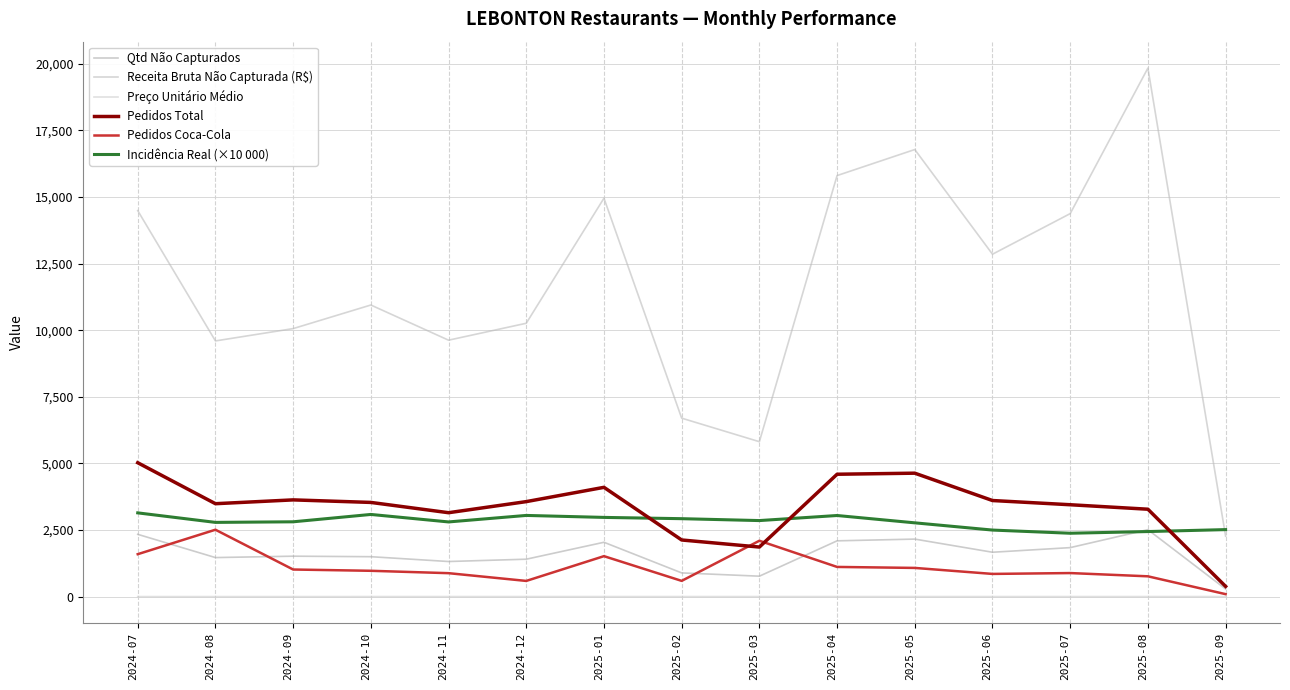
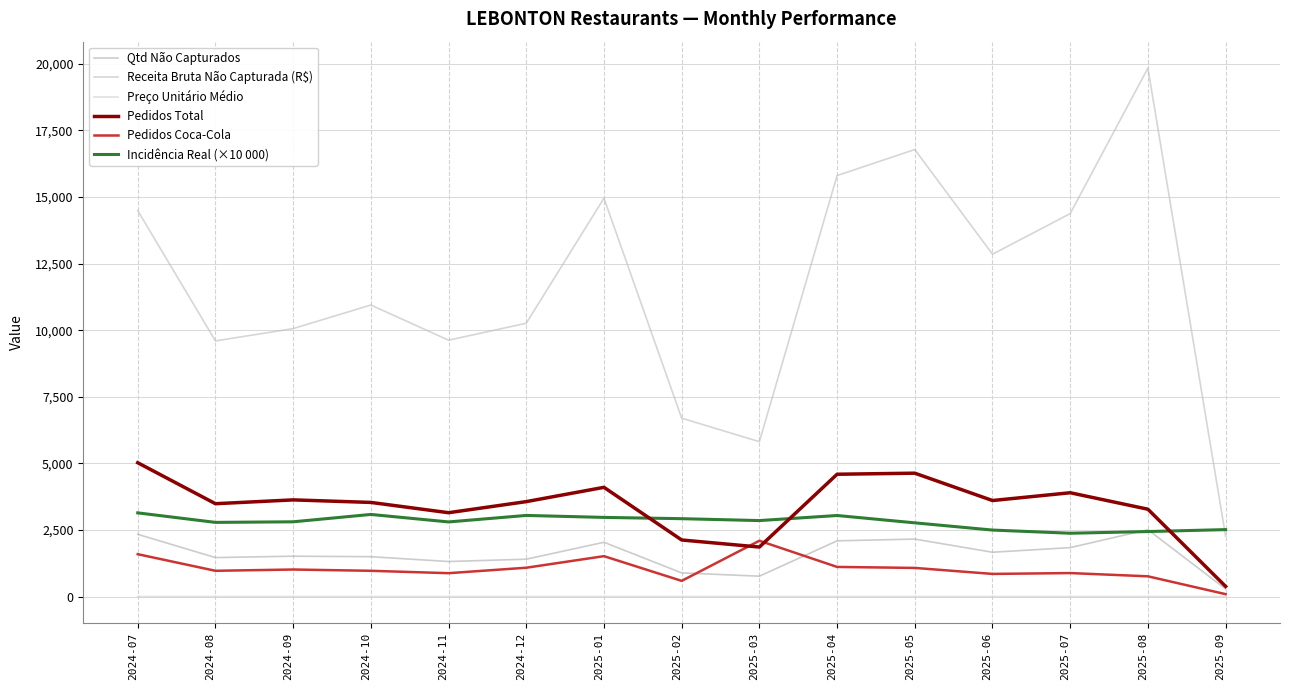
  {
    "Pedidos Total": {
      "2024-07": "5,000",
      "2024-08": "3,500",
      "2024-09": "3,600",
      "2024-10": "3,500",
      "2024-11": "3,200",
      "2024-12": "3,600",
      "2025-01": "4,100",
      "2025-02": "2,100",
      "2025-03": "1,900",
      "2025-04": "4,600",
      "2025-05": "4,600",
      "2025-06": "3,600",
-     "2025-07": "3,500",
+     "2025-07": "3,900",
      "2025-08": "3,300",
      "2025-09": "400"
    },
    "Pedidos Coca-Cola": {
      "2024-07": "1,600",
-     "2024-08": "2,500",
+     "2024-08": "1,000",
      "2024-09": "1,000",
      "2024-10": "1,000",
      "2024-11": "900",
-     "2024-12": "600",
+     "2024-12": "1,100",
      "2025-01": "1,500",
      "2025-02": "600",
      "2025-03": "2,100",
      "2025-04": "1,100",
      "2025-05": "1,100",
      "2025-06": "900",
      "2025-07": "900",
      "2025-08": "800"
    },
    "Incidência Real (×10 000)": {
      "2024-07": "3,100",
      "2024-08": "2,800",
      "2024-09": "2,800",
      "2024-10": "3,100",
      "2024-11": "2,800",
      "2024-12": "3,100",
      "2025-01": "3,000",
      "2025-02": "2,900",
      "2025-03": "2,900",
      "2025-04": "3,000",
      "2025-05": "2,800",
      "2025-06": "2,500",
      "2025-07": "2,400",
      "2025-09": "2,500"
    }
  }
